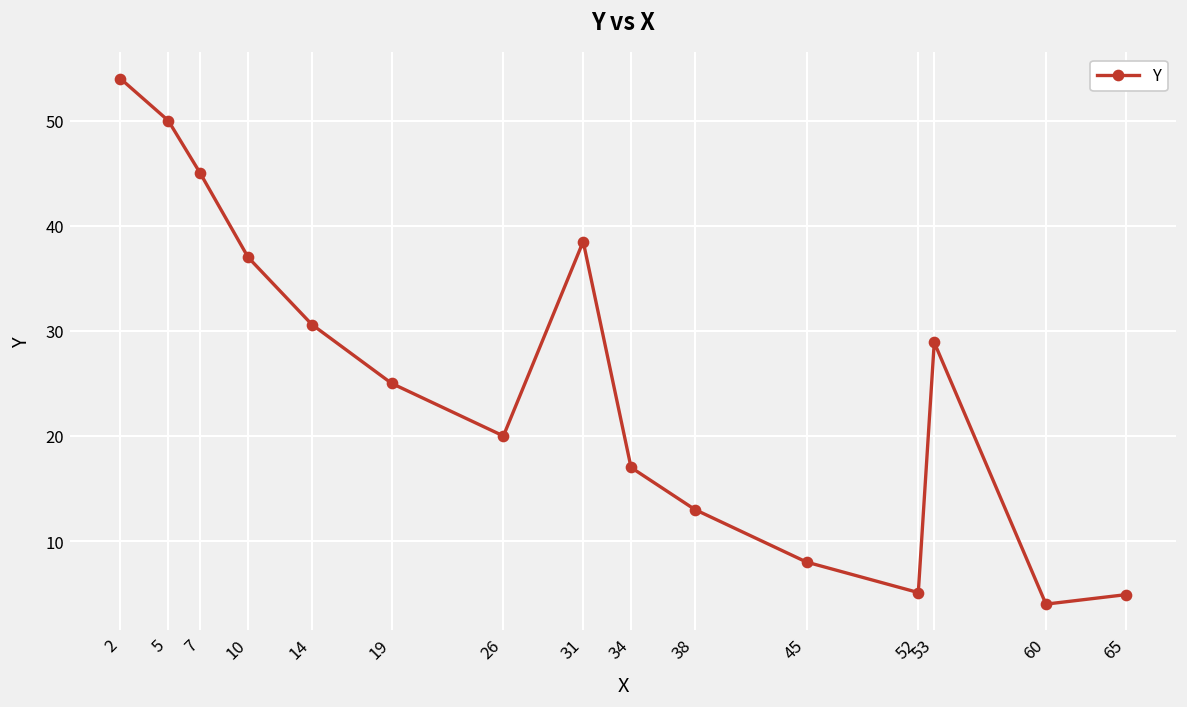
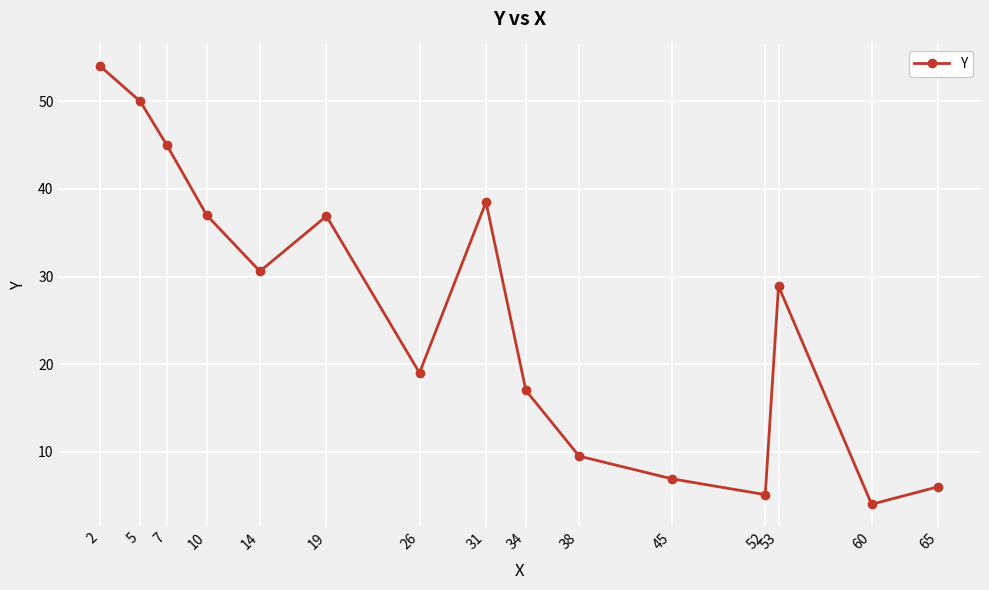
  {
    "2": 54,
    "5": 50,
    "7": 45,
    "10": 37,
    "14": 31,
-   "19": 25,
-   "26": 20,
+   "19": 37,
+   "26": 19,
    "31": 39,
    "34": 17,
-   "38": 13,
-   "45": 8,
+   "38": 10,
+   "45": 7,
    "52": 5,
    "53": 29,
    "60": 4,
-   "65": 5
+   "65": 6
  }
